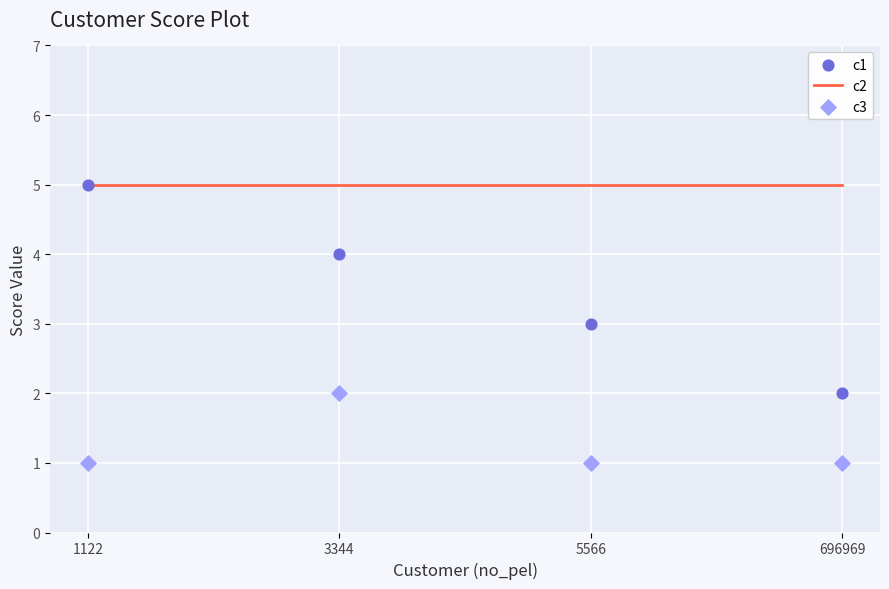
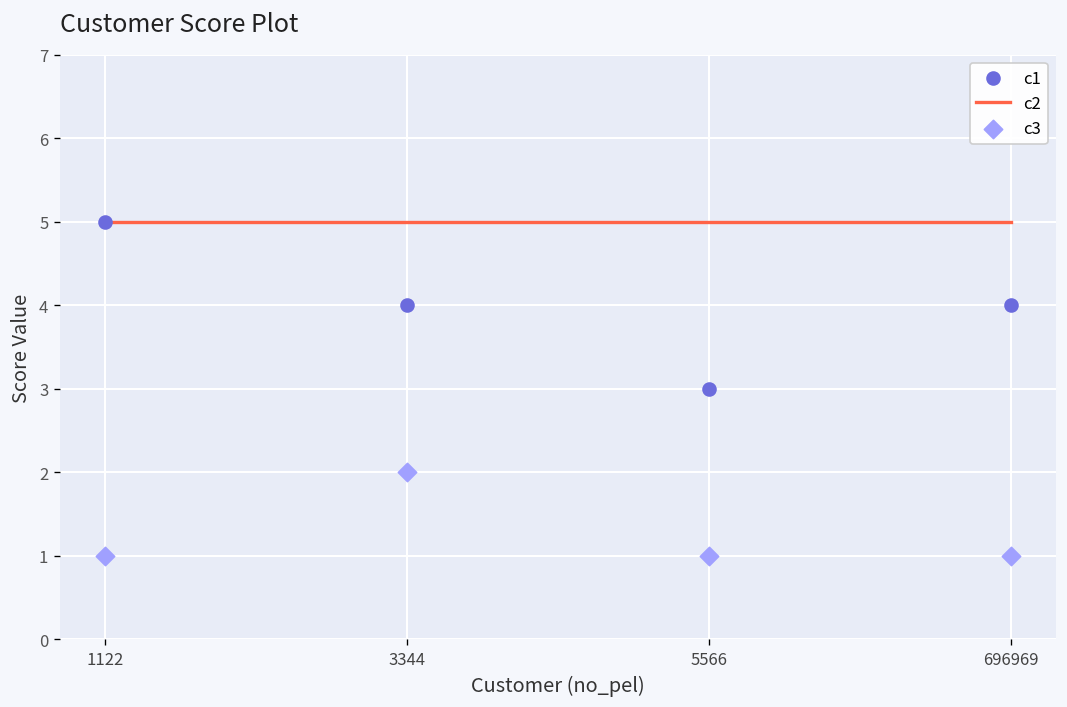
  {
    "c2": {
      "3344": 5,
      "5566": 5,
      "696969": 5
    },
    "c1": {
-     "696969": 2
+     "696969": 4
    }
  }
